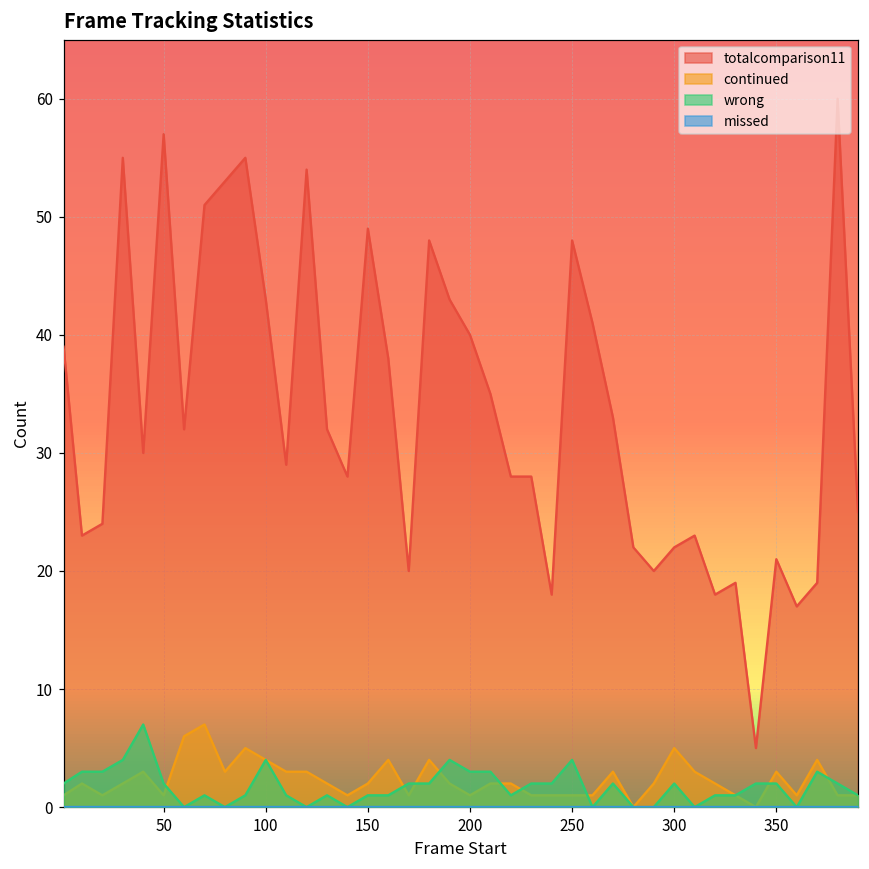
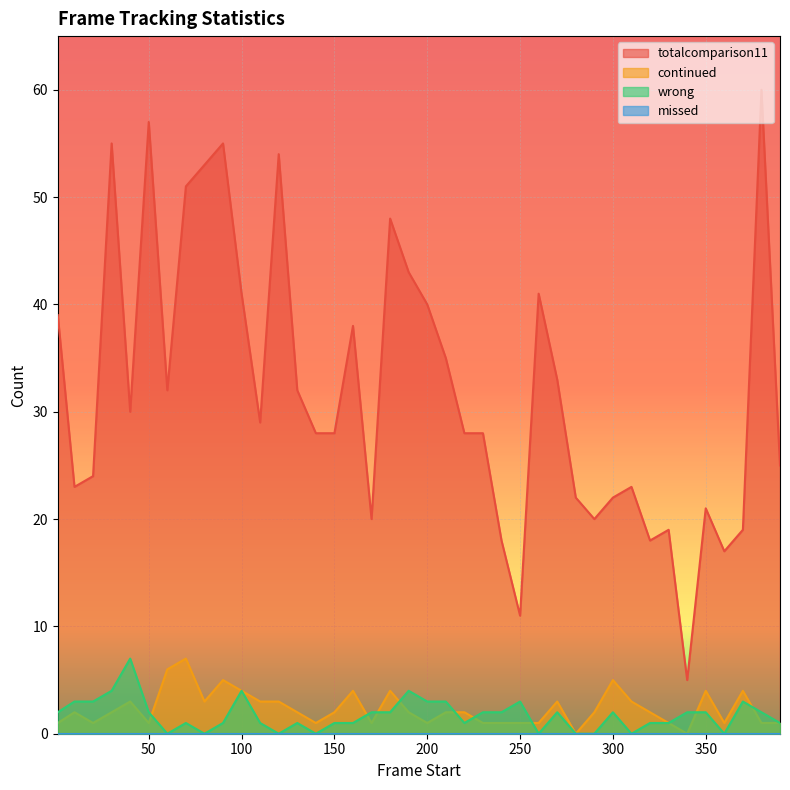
  {
    "totalcomparison11": {
      "50": 57,
-     "100": 43,
-     "150": 49,
+     "100": 41,
+     "150": 28,
      "200": 40,
-     "250": 48,
+     "250": 11,
      "300": 22,
      "350": 21
    },
    "continued": {
      "50": 1,
      "150": 2,
      "200": 1,
      "250": 1,
      "300": 5,
-     "350": 3
+     "350": 4
    },
    "wrong": {
      "50": 2,
      "150": 1,
      "200": 3,
-     "250": 4,
+     "250": 3,
      "300": 2,
      "350": 2
    },
    "missed": {
      "50": 0,
      "100": 0,
      "150": 0,
      "200": 0,
      "250": 0,
      "300": 0,
      "350": 0
    }
  }
